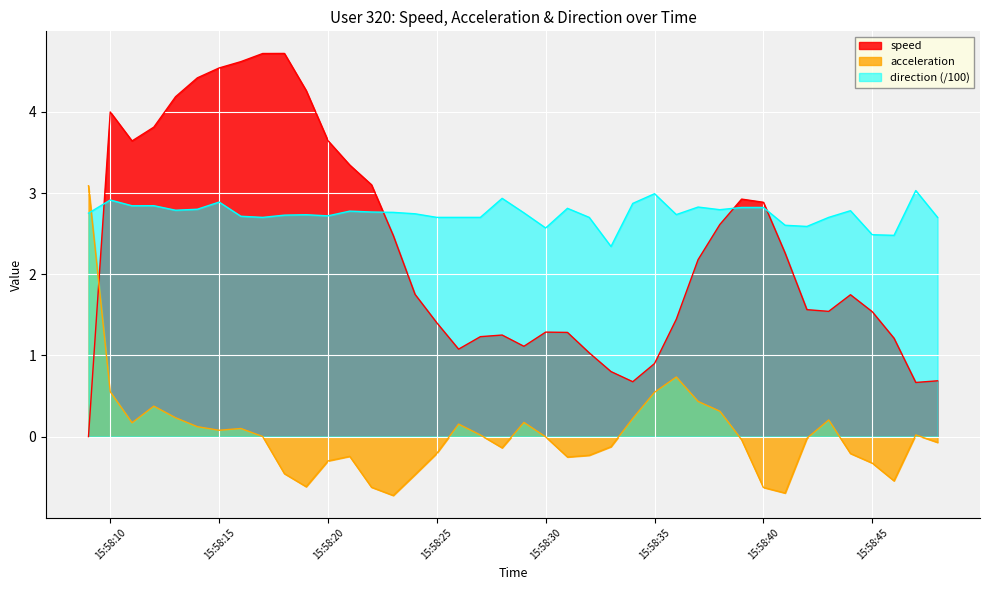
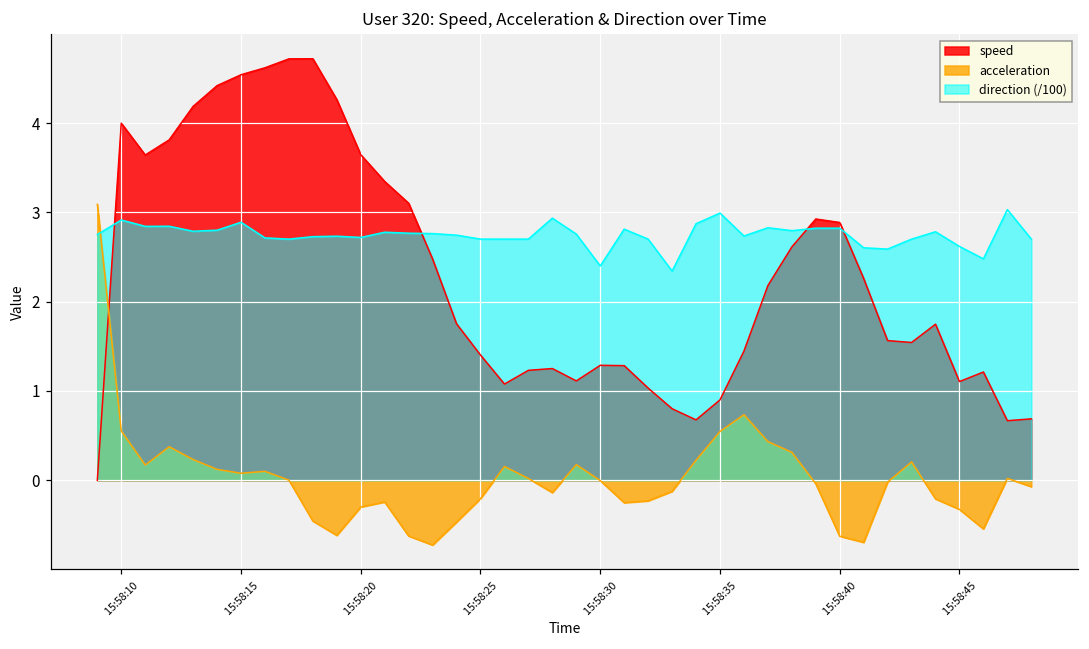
  {
    "speed": {
      "15:58:10": 4.0,
      "15:58:15": 4.5,
      "15:58:20": 3.6,
      "15:58:25": 1.4,
      "15:58:30": 1.3,
      "15:58:35": 0.9,
      "15:58:40": 2.9,
-     "15:58:45": 1.5
+     "15:58:45": 1.1
    },
    "direction (/100)": {
      "15:58:10": 2.9,
      "15:58:15": 2.9,
      "15:58:20": 2.7,
      "15:58:25": 2.7,
-     "15:58:30": 2.6,
+     "15:58:30": 2.4,
      "15:58:35": 3.0,
      "15:58:40": 2.8,
-     "15:58:45": 2.5
+     "15:58:45": 2.6
    }
  }
